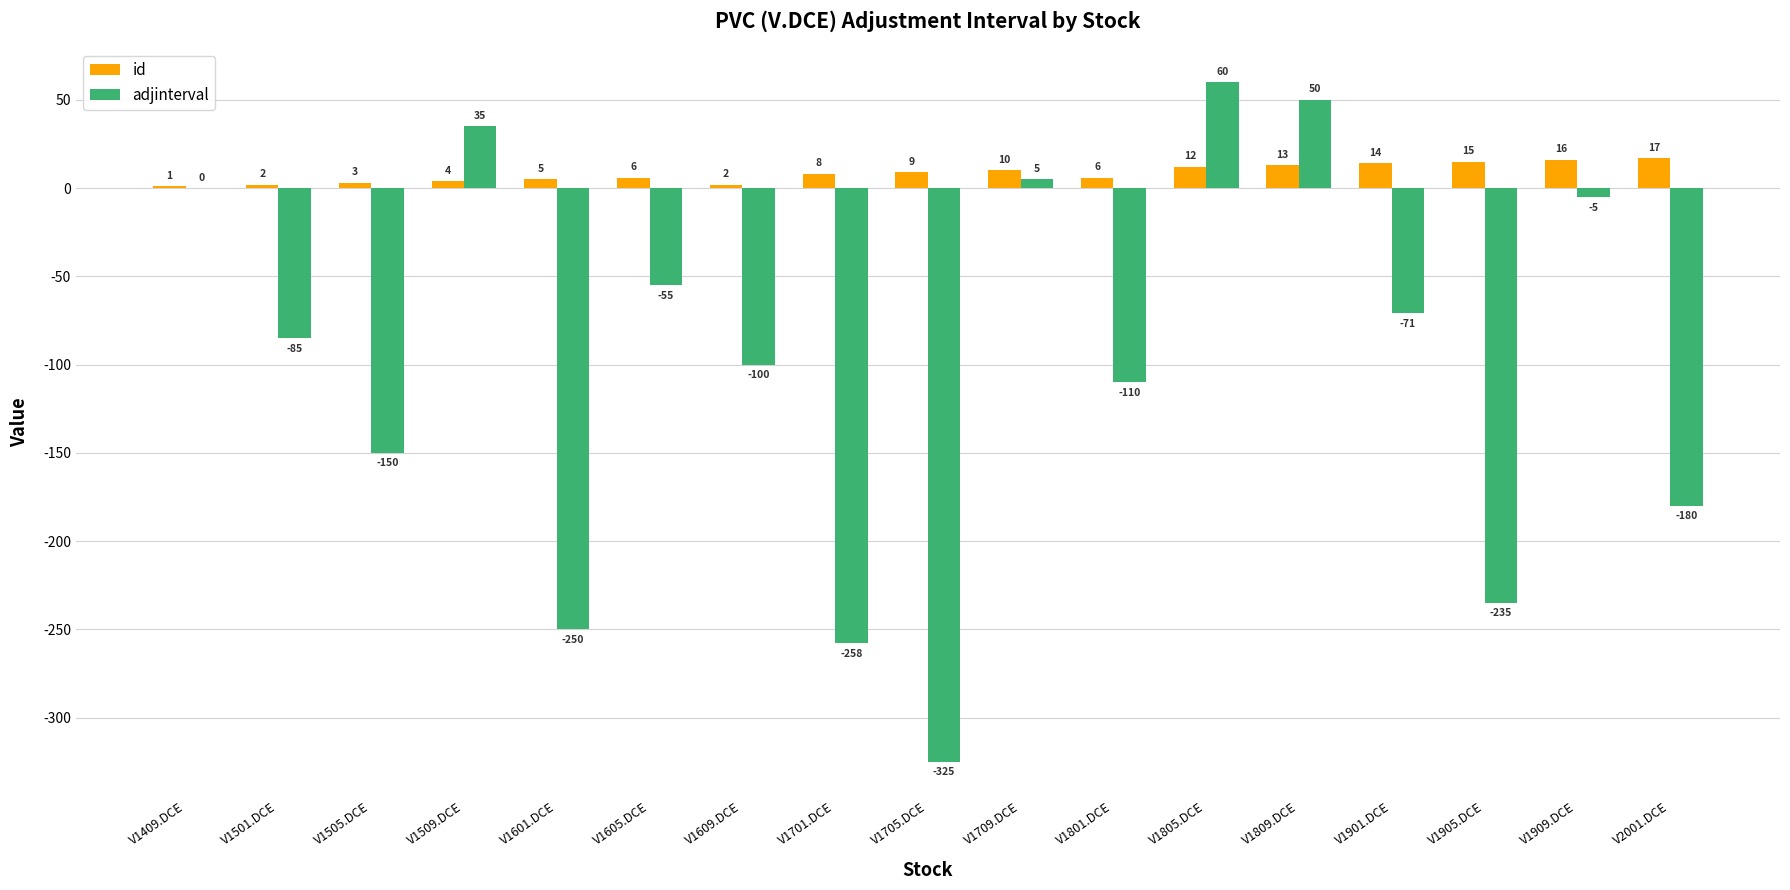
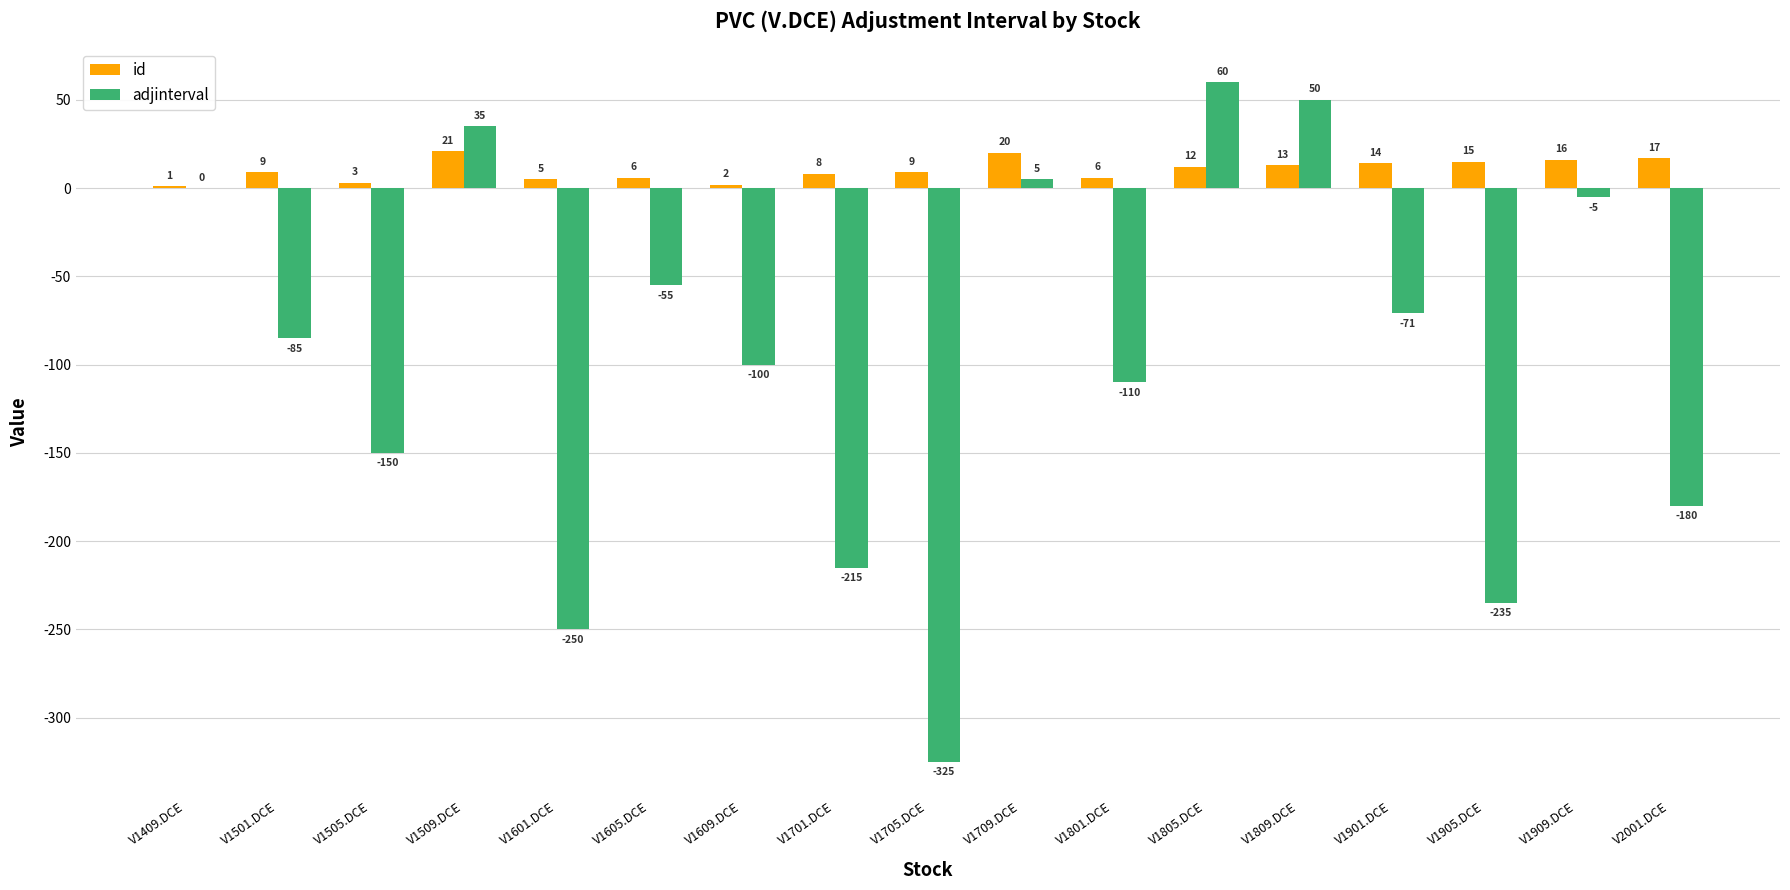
  {
    "id": {
      "V1409.DCE": 1,
-     "V1501.DCE": 2,
+     "V1501.DCE": 9,
      "V1505.DCE": 3,
-     "V1509.DCE": 4,
+     "V1509.DCE": 21,
      "V1601.DCE": 5,
      "V1605.DCE": 6,
      "V1609.DCE": 2,
      "V1701.DCE": 8,
      "V1705.DCE": 9,
-     "V1709.DCE": 10,
+     "V1709.DCE": 20,
      "V1801.DCE": 6,
      "V1805.DCE": 12,
      "V1809.DCE": 13,
      "V1901.DCE": 14,
      "V1905.DCE": 15,
      "V1909.DCE": 16,
      "V2001.DCE": 17
    },
    "adjinterval": {
      "V1409.DCE": 0,
      "V1501.DCE": -85,
      "V1505.DCE": -150,
      "V1509.DCE": 35,
      "V1601.DCE": -250,
      "V1605.DCE": -55,
      "V1609.DCE": -100,
-     "V1701.DCE": -258,
+     "V1701.DCE": -215,
      "V1705.DCE": -325,
      "V1709.DCE": 5,
      "V1801.DCE": -110,
      "V1805.DCE": 60,
      "V1809.DCE": 50,
      "V1901.DCE": -71,
      "V1905.DCE": -235,
      "V1909.DCE": -5,
      "V2001.DCE": -180
    }
  }
